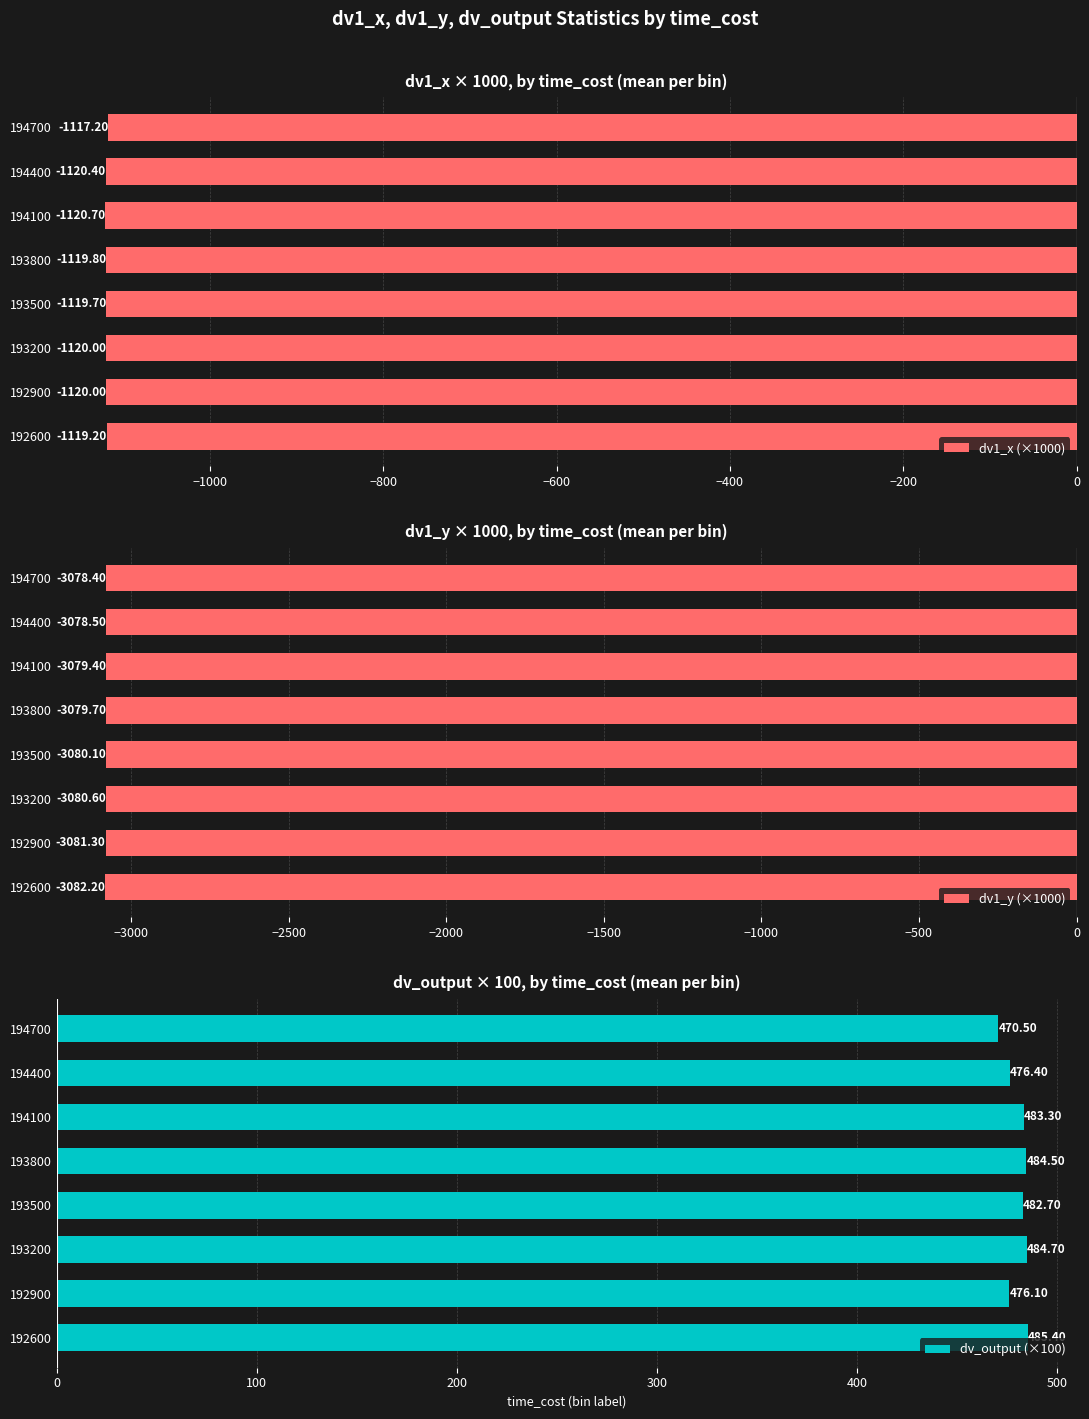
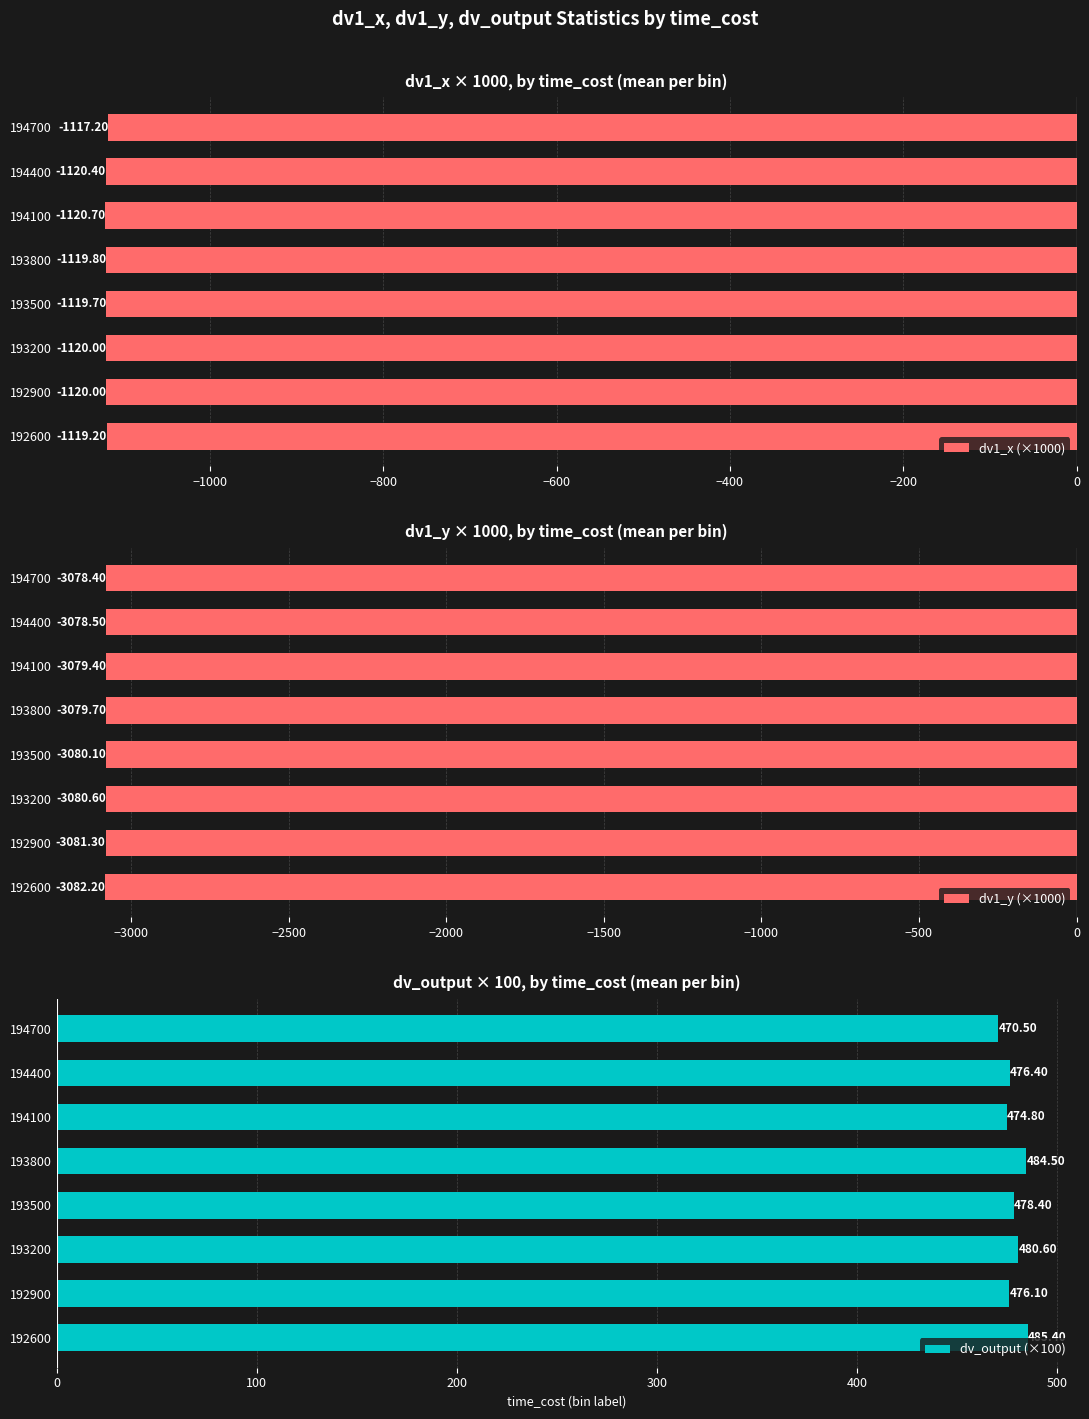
  {
    "dv1_x × 1000, by time_cost (mean per bin)": {
      "194700": -1117.20,
      "194400": -1120.40,
      "194100": -1120.70,
      "193800": -1119.80,
      "193500": -1119.70,
      "193200": -1120.00,
      "192900": -1120.00,
      "192600": -1119.20
    },
    "dv1_y × 1000, by time_cost (mean per bin)": {
      "194700": -3078.40,
      "194400": -3078.50,
      "194100": -3079.40,
      "193800": -3079.70,
      "193500": -3080.10,
      "193200": -3080.60,
      "192900": -3081.30,
      "192600": -3082.20
    },
    "dv_output × 100, by time_cost (mean per bin)": {
      "194700": 470.50,
      "194400": 476.40,
-     "194100": 483.30,
+     "194100": 474.80,
      "193800": 484.50,
-     "193500": 482.70,
-     "193200": 484.70,
+     "193500": 478.40,
+     "193200": 480.60,
      "192900": 476.10
    }
  }
